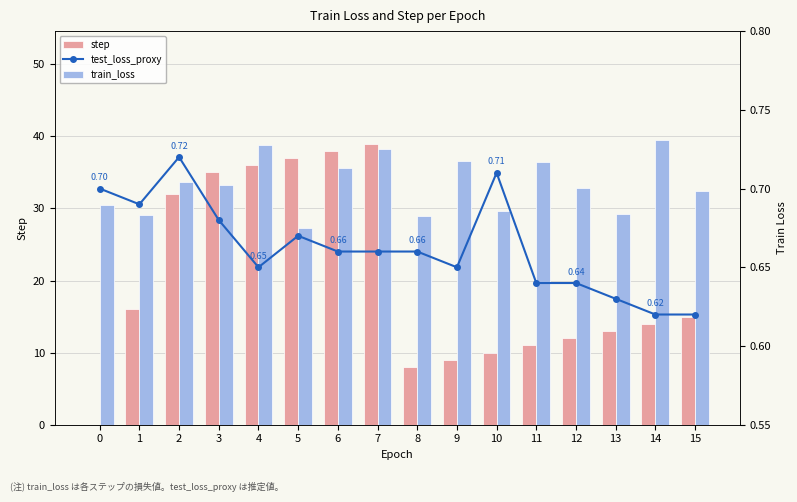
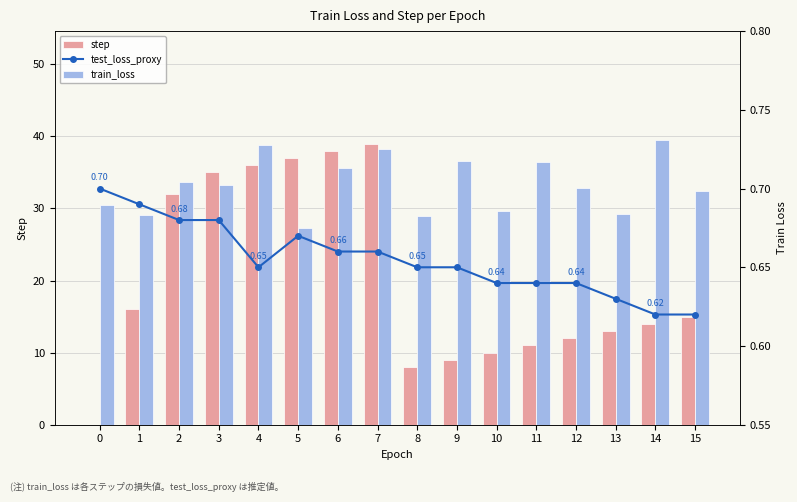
  {
    "test_loss_proxy": {
      "0": 0.70,
-     "2": 0.72,
+     "2": 0.68,
      "4": 0.65,
      "6": 0.66,
-     "8": 0.66,
-     "10": 0.71,
+     "8": 0.65,
+     "10": 0.64,
      "12": 0.64,
      "14": 0.62
    }
  }
